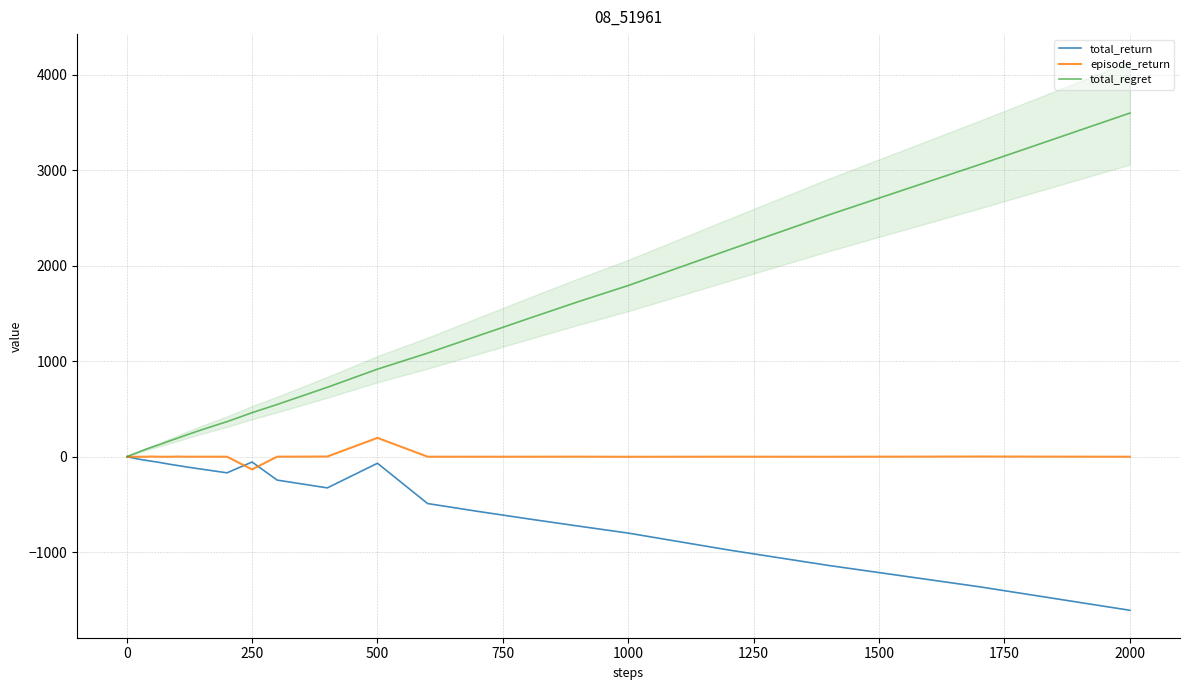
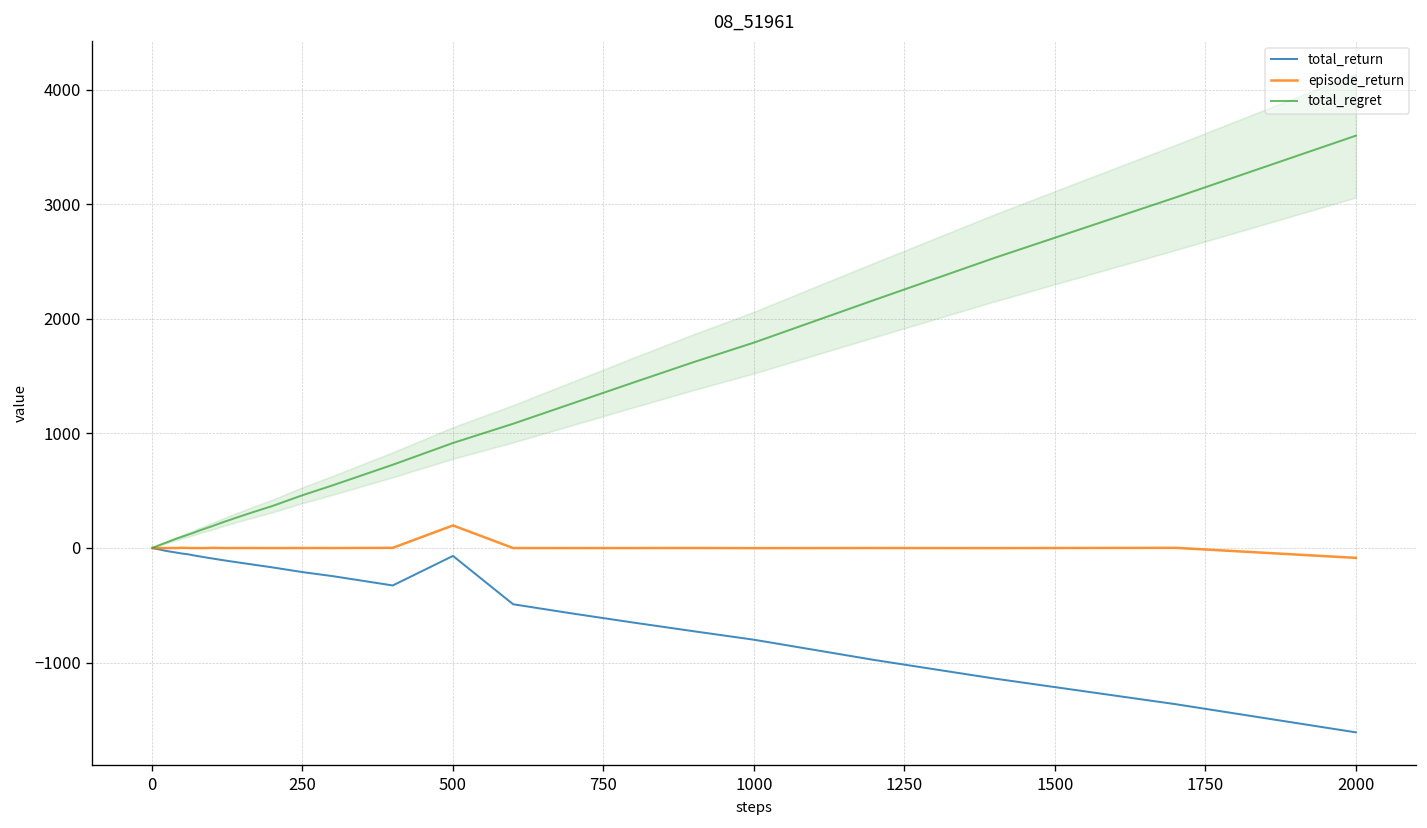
  {
    "total_return": {
-     "250": -100,
+     "250": -200,
      "500": -100,
      "1000": -800,
      "2000": -1600
    },
    "episode_return": {
-     "250": -100,
+     "250": 0,
      "500": 200,
      "1000": 0,
-     "2000": 0
+     "2000": -100
    }
  }
